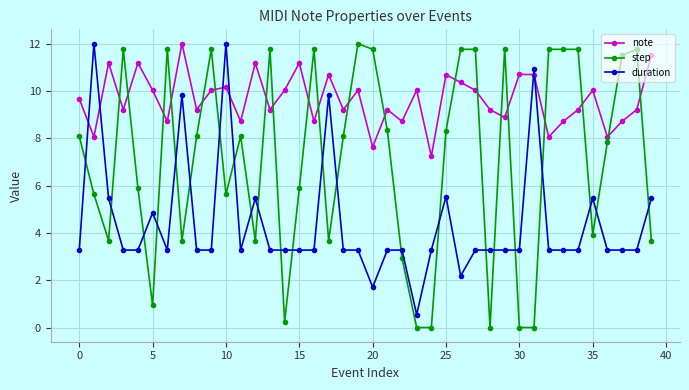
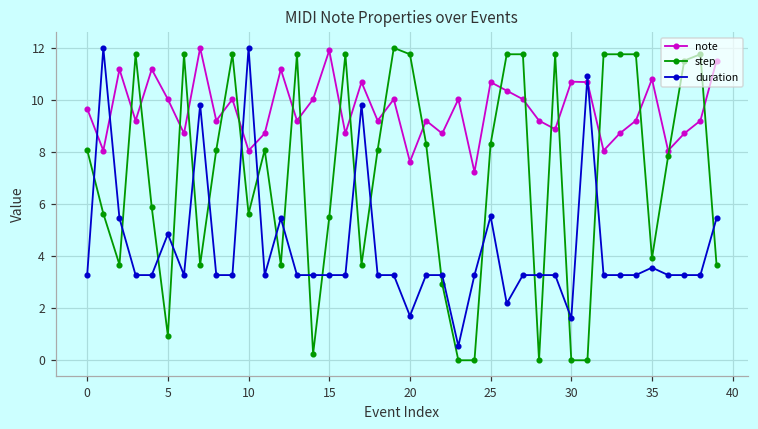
  {
    "note": {
      "0": 9.7,
      "5": 10.0,
-     "10": 10.2,
-     "15": 11.2,
+     "10": 8.1,
+     "15": 11.9,
      "20": 7.6,
      "25": 10.7,
      "30": 10.7,
-     "35": 10.0
+     "35": 10.8
    },
    "step": {
      "0": 8.1,
      "5": 0.9,
      "10": 5.6,
-     "15": 5.9,
+     "15": 5.5,
      "20": 11.8,
      "25": 8.3,
      "30": 0.0,
      "35": 3.9
    },
    "duration": {
      "0": 3.3,
      "5": 4.8,
      "10": 12.0,
      "15": 3.3,
      "20": 1.7,
      "25": 5.5,
-     "30": 3.3,
-     "35": 5.5
+     "30": 1.6,
+     "35": 3.6
    }
  }
